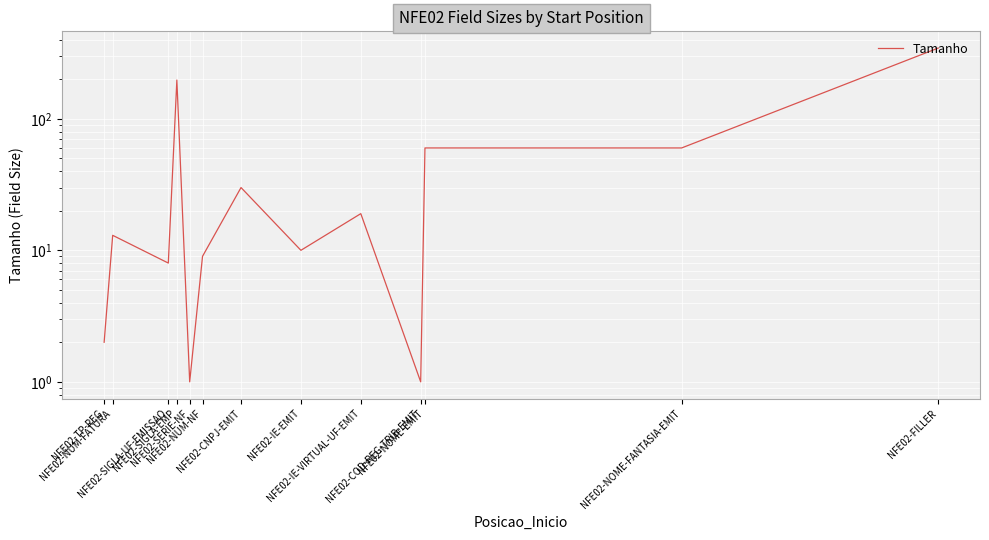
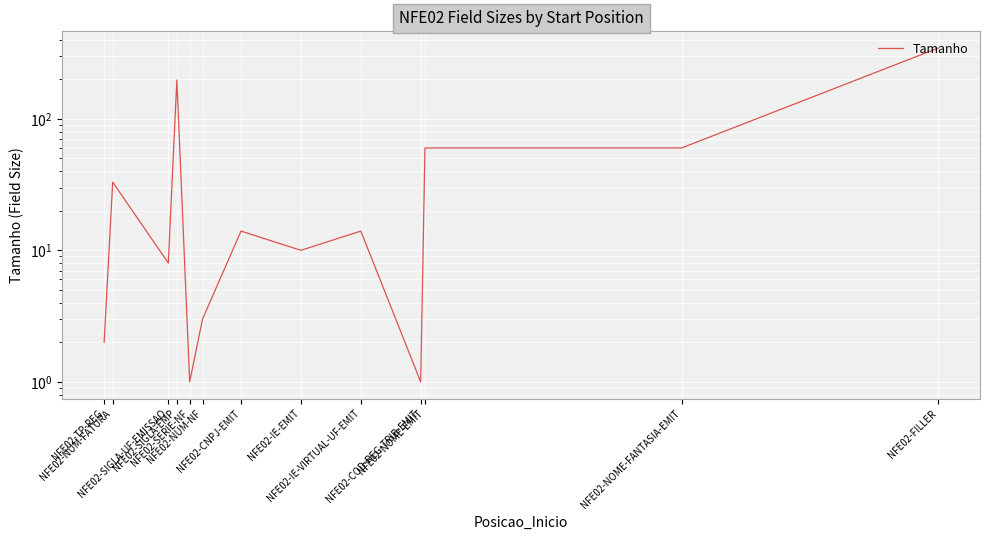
  {
    "NFE02-TP-REG": 2,
-   "NFE02-NUM-FATURA": 13,
+   "NFE02-NUM-FATURA": 33,
    "NFE02-SIGLA-UF-EMISSAO": 8,
    "NFE02-SIGLA-EMP": 200,
    "NFE02-SERIE-NF": 1,
-   "NFE02-NUM-NF": 9,
-   "NFE02-CNPJ-EMIT": 30,
+   "NFE02-NUM-NF": 3,
+   "NFE02-CNPJ-EMIT": 14,
    "NFE02-IE-EMIT": 10,
-   "NFE02-IE-VIRTUAL-UF-EMIT": 19,
+   "NFE02-IE-VIRTUAL-UF-EMIT": 14,
    "NFE02-COD-REG-TRIB-EMIT": 1,
    "NFE02-NOME-EMIT": 60,
    "NFE02-NOME-FANTASIA-EMIT": 60,
    "NFE02-FILLER": 350
  }
